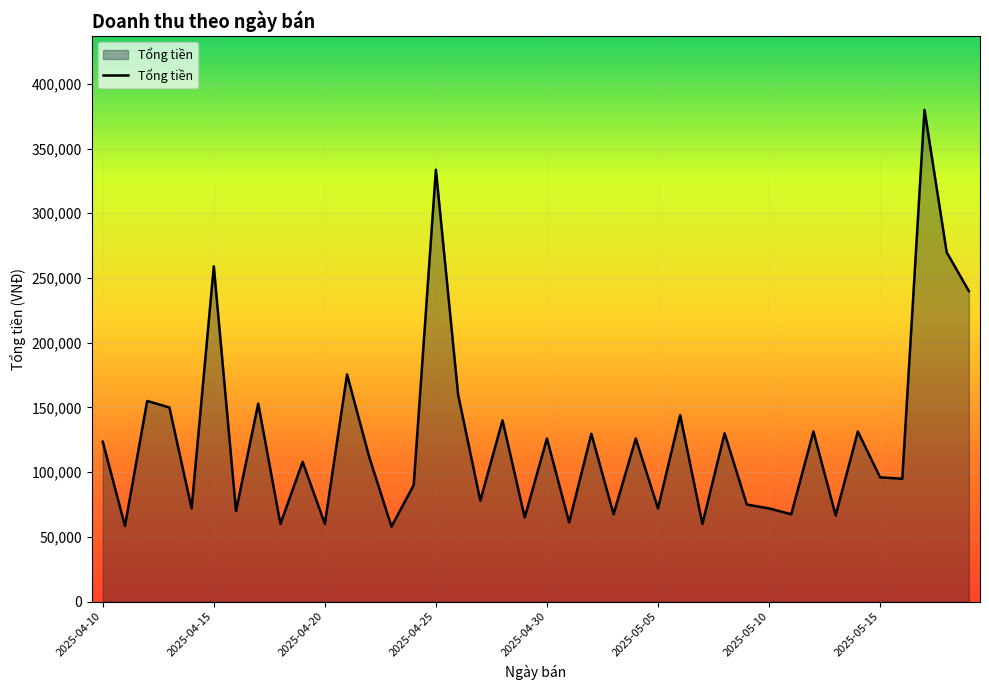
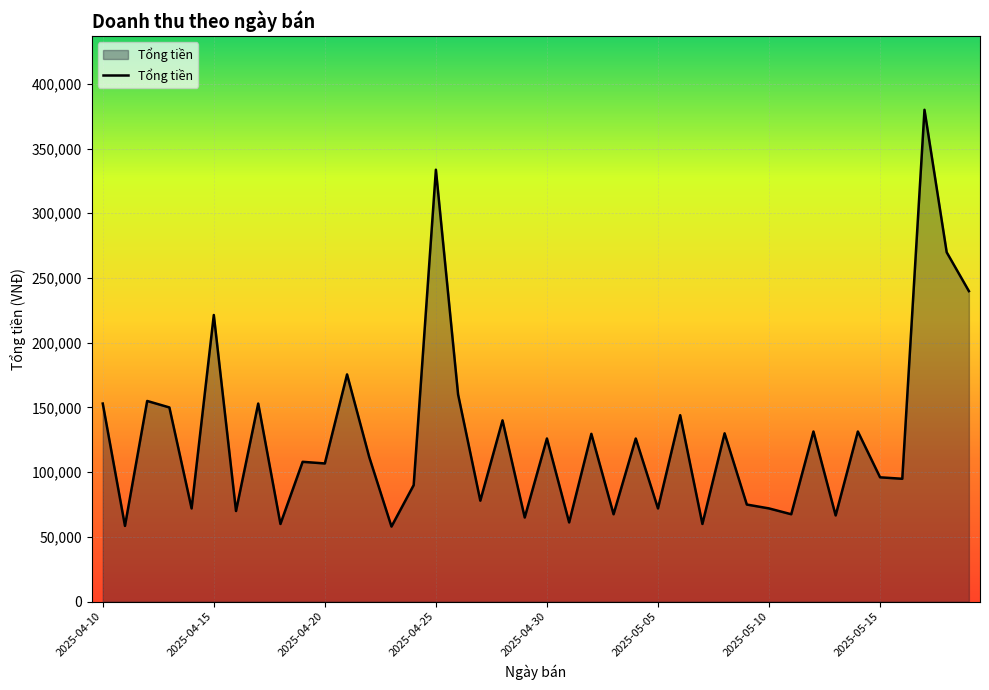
  {
-   "2025-04-10": "124,000",
-   "2025-04-15": "259,000",
-   "2025-04-20": "60,000",
+   "2025-04-10": "153,000",
+   "2025-04-15": "221,000",
+   "2025-04-20": "107,000",
    "2025-04-25": "334,000",
    "2025-04-30": "126,000",
    "2025-05-05": "72,000",
    "2025-05-10": "72,000",
    "2025-05-15": "96,000"
  }
